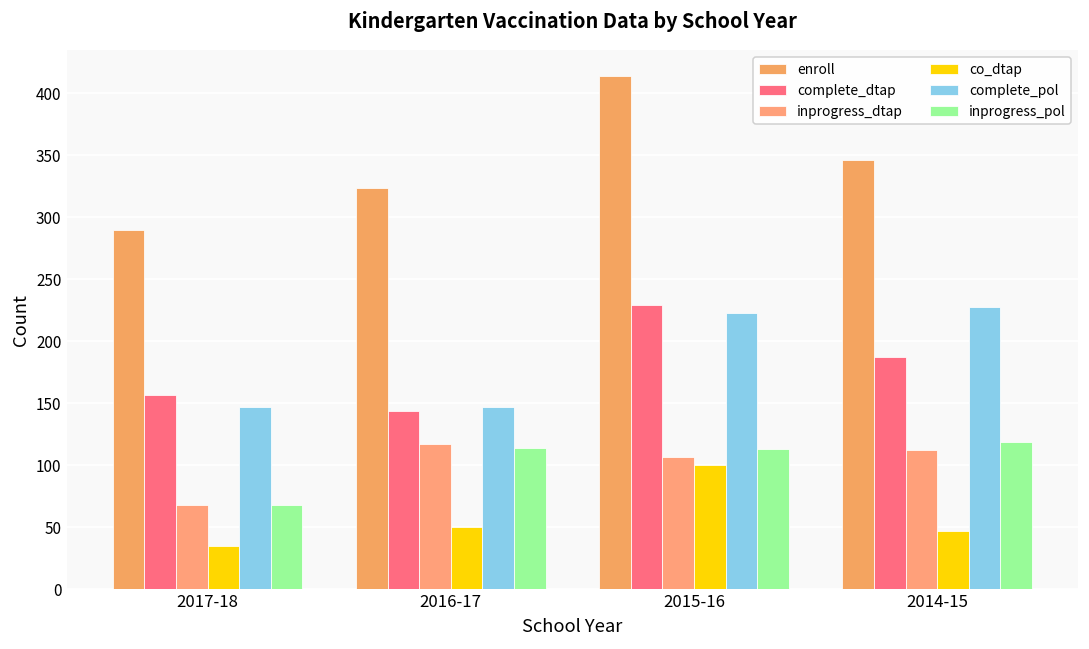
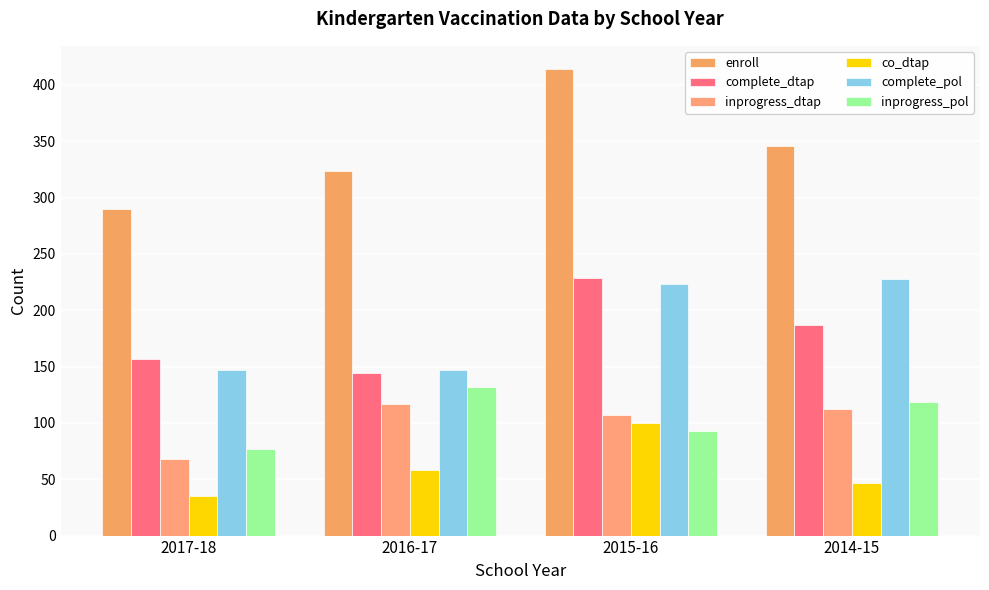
  {
    "co_dtap": {
      "2017-18": 35,
-     "2016-17": 50,
+     "2016-17": 58,
      "2015-16": 100,
      "2014-15": 47
    },
    "complete_pol": {
      "2017-18": 147,
      "2016-17": 147,
      "2015-16": 223,
      "2014-15": 228
    },
    "inprogress_pol": {
-     "2017-18": 68,
-     "2016-17": 114,
-     "2015-16": 113,
+     "2017-18": 77,
+     "2016-17": 132,
+     "2015-16": 93,
      "2014-15": 119
    }
  }
